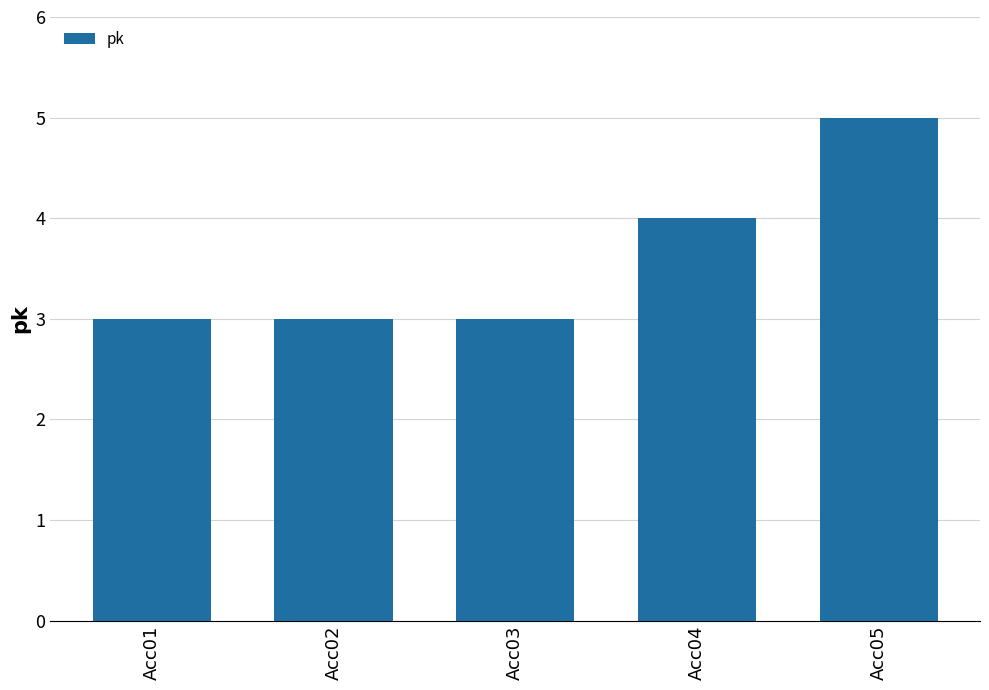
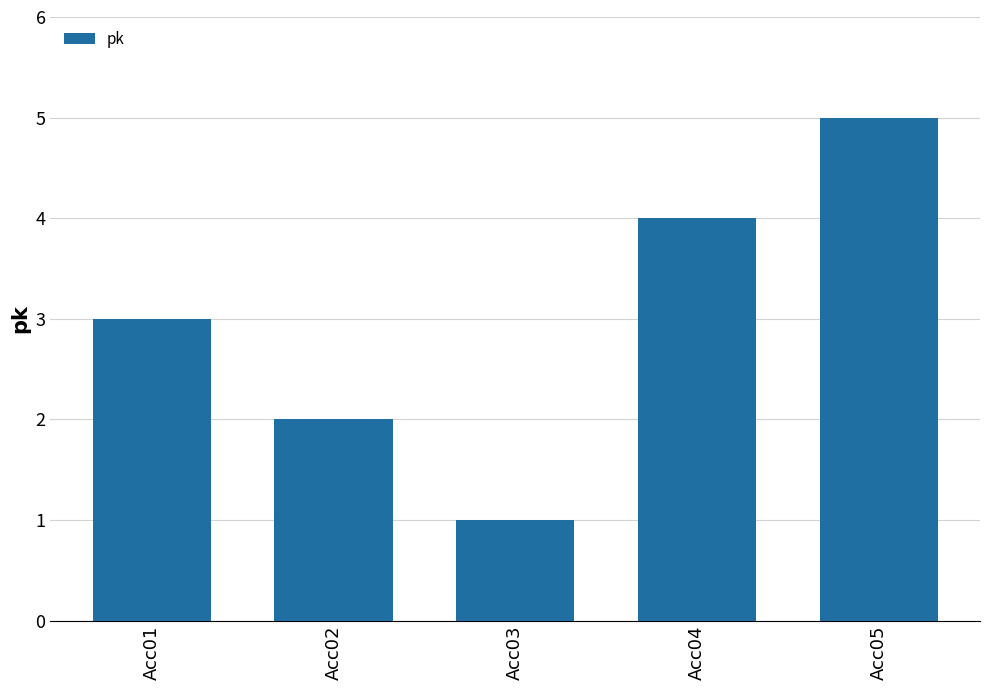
  {
    "Acc01": 3,
-   "Acc02": 3,
-   "Acc03": 3,
+   "Acc02": 2,
+   "Acc03": 1,
    "Acc04": 4,
    "Acc05": 5
  }
